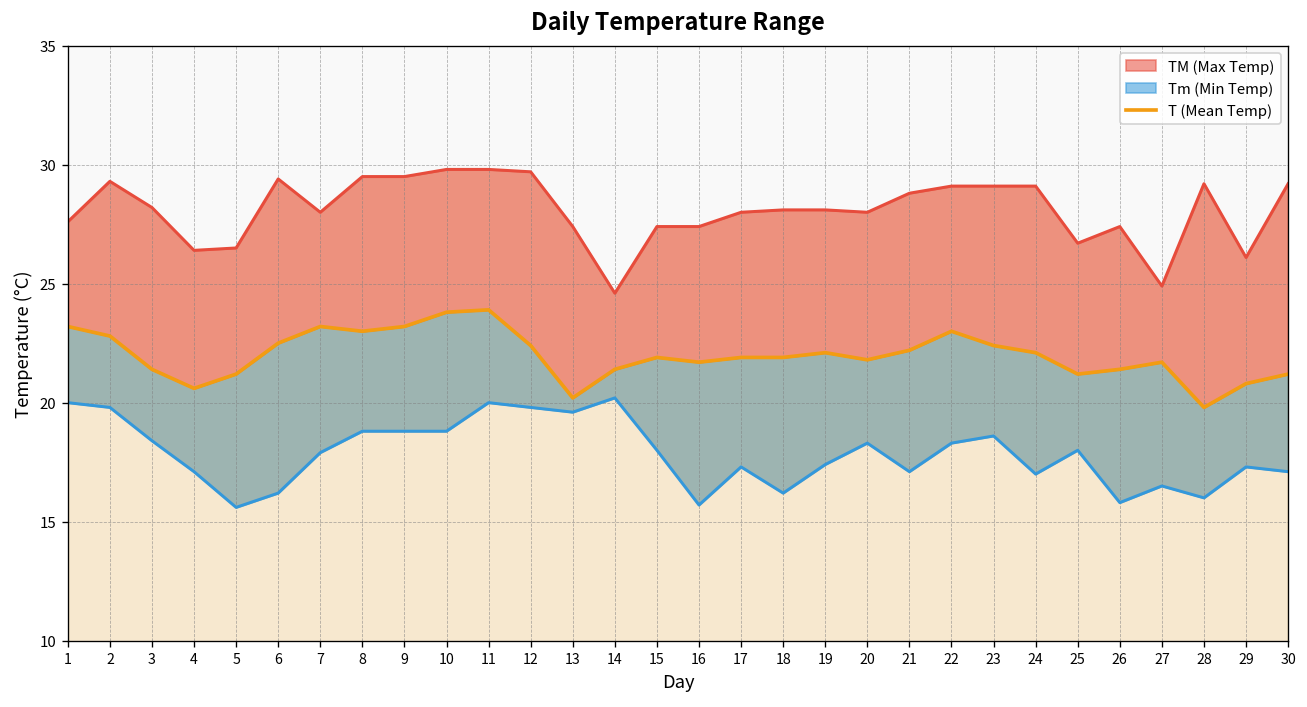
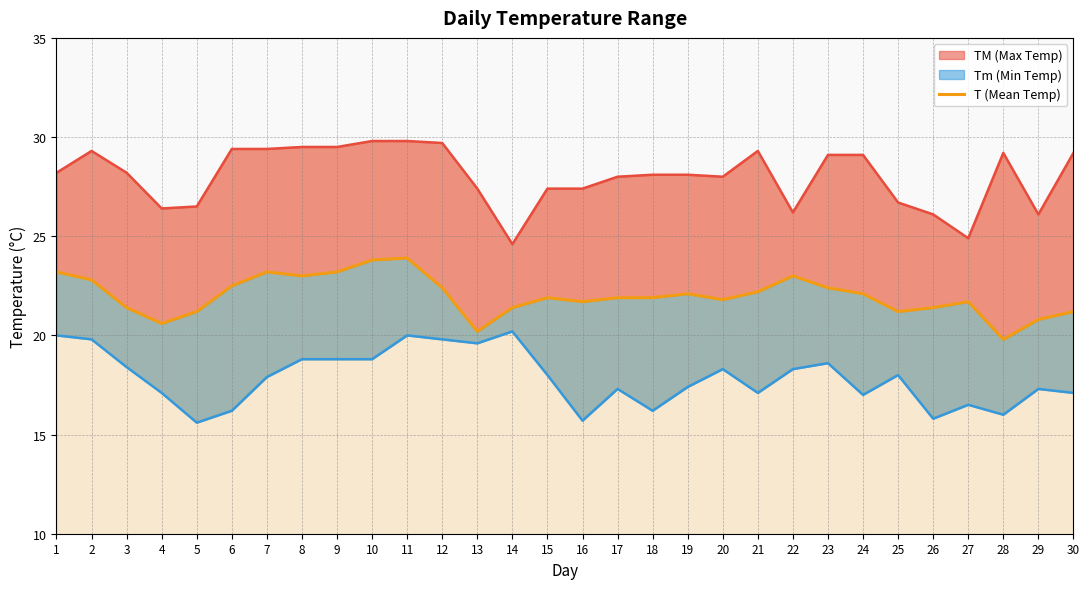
  {
    "TM (Max Temp)": {
-     "1": 27.6,
+     "1": 28.2,
      "2": 29.3,
      "3": 28.2,
      "4": 26.4,
      "5": 26.5,
      "6": 29.4,
-     "7": 28.0,
+     "7": 29.4,
      "8": 29.5,
      "9": 29.5,
      "10": 29.8,
      "11": 29.8,
      "12": 29.7,
      "13": 27.4,
      "14": 24.6,
      "15": 27.4,
      "16": 27.4,
      "17": 28.0,
      "18": 28.1,
      "19": 28.1,
      "20": 28.0,
-     "21": 28.8,
-     "22": 29.1,
+     "21": 29.3,
+     "22": 26.2,
      "23": 29.1,
      "24": 29.1,
      "25": 26.7,
-     "26": 27.4,
+     "26": 26.1,
      "27": 24.9,
      "28": 29.2,
      "29": 26.1,
      "30": 29.2
    }
  }
